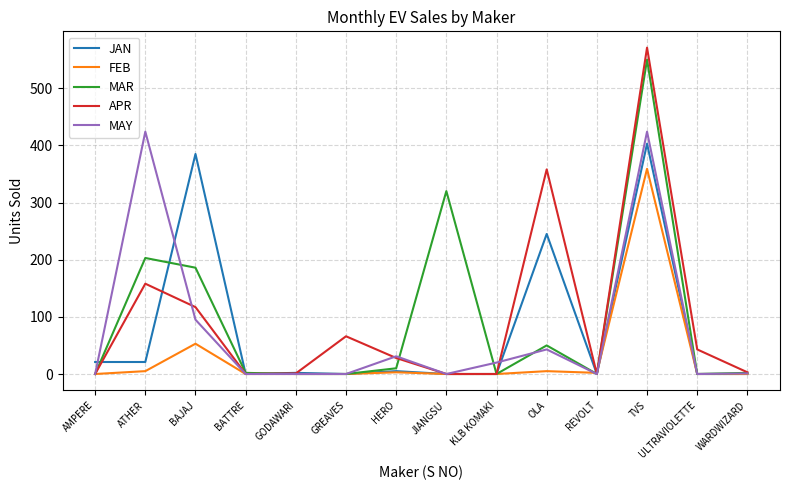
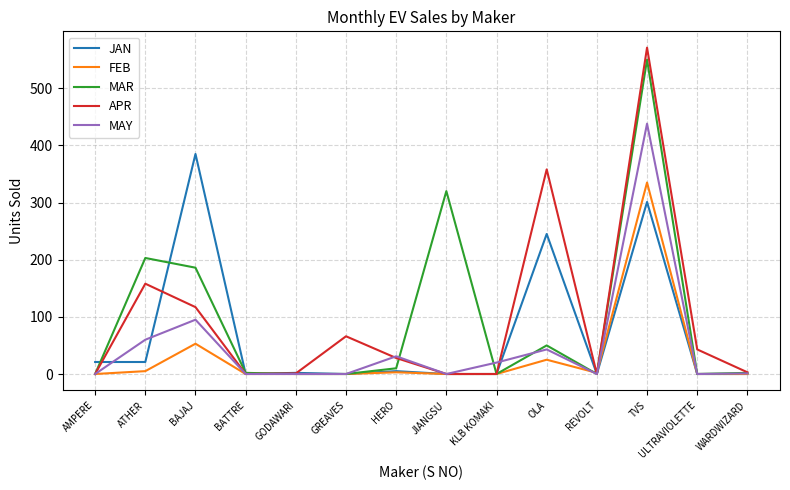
  {
    "JAN": {
      "AMPERE": 20,
      "ATHER": 20,
      "BAJAJ": 390,
      "OLA": 250,
-     "TVS": 400
+     "TVS": 300
    },
    "FEB": {
      "ATHER": 10,
      "BAJAJ": 50,
-     "OLA": 10,
-     "TVS": 360
+     "OLA": 30,
+     "TVS": 340
    },
    "MAR": {
      "ATHER": 200,
      "BAJAJ": 190,
      "HERO": 10,
      "JIANGSU": 320,
      "OLA": 50,
      "TVS": 550
    },
    "APR": {
      "ATHER": 160,
      "BAJAJ": 120,
      "GREAVES": 70,
      "OLA": 360,
      "TVS": 570,
      "ULTRAVIOLETTE": 40
    },
    "MAY": {
-     "ATHER": 420,
+     "ATHER": 60,
      "BAJAJ": 100,
      "KLB KOMAKI": 20,
      "OLA": 40,
-     "TVS": 420
+     "TVS": 440
    }
  }
